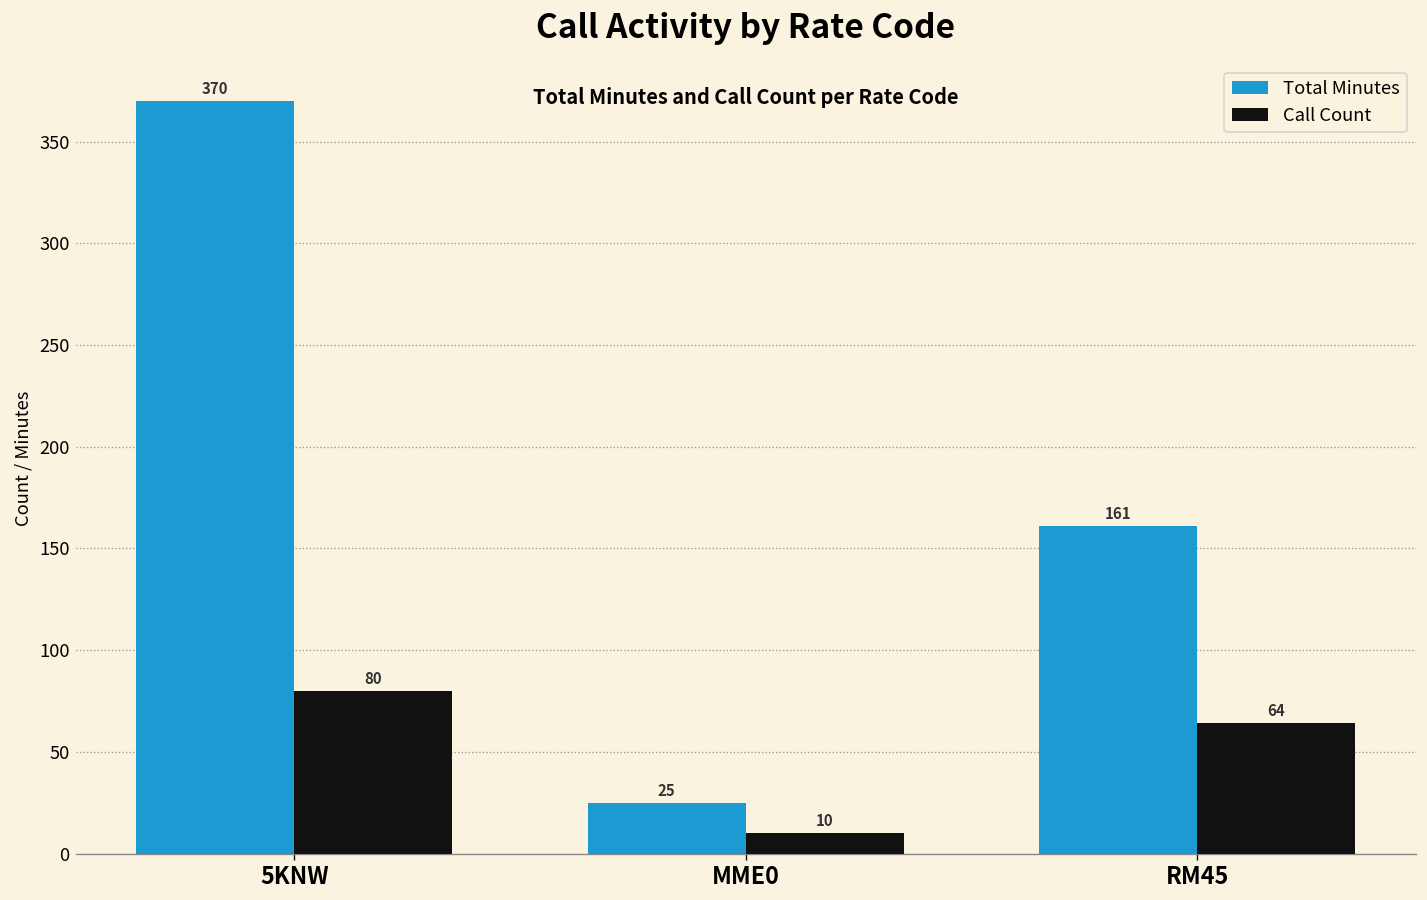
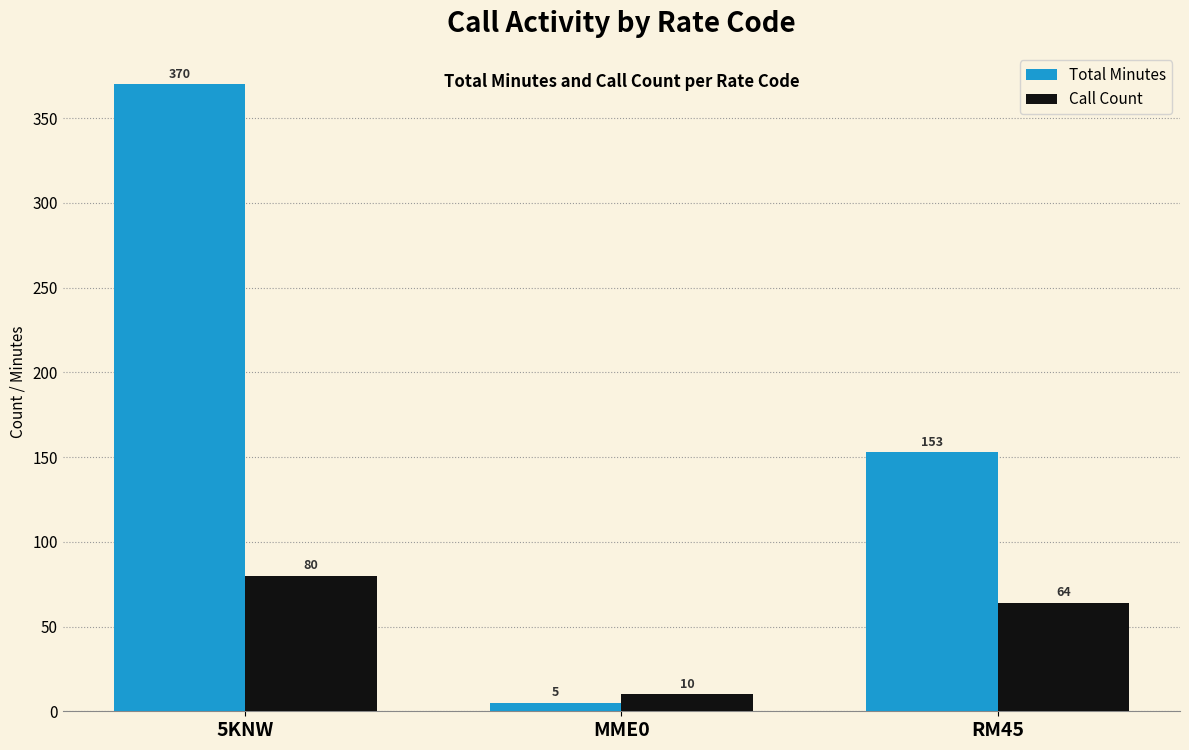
  {
    "Total Minutes": {
      "5KNW": 370,
-     "MME0": 25,
-     "RM45": 161
+     "MME0": 5,
+     "RM45": 153
    },
    "Call Count": {
      "5KNW": 80,
      "MME0": 10,
      "RM45": 64
    }
  }
